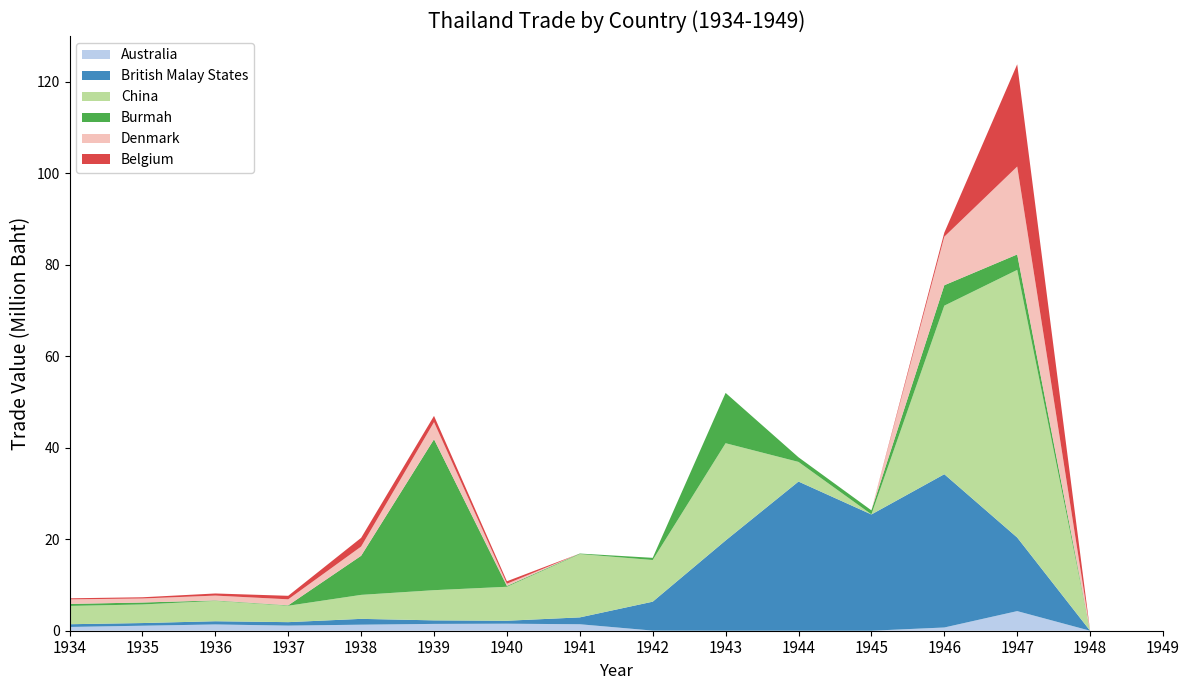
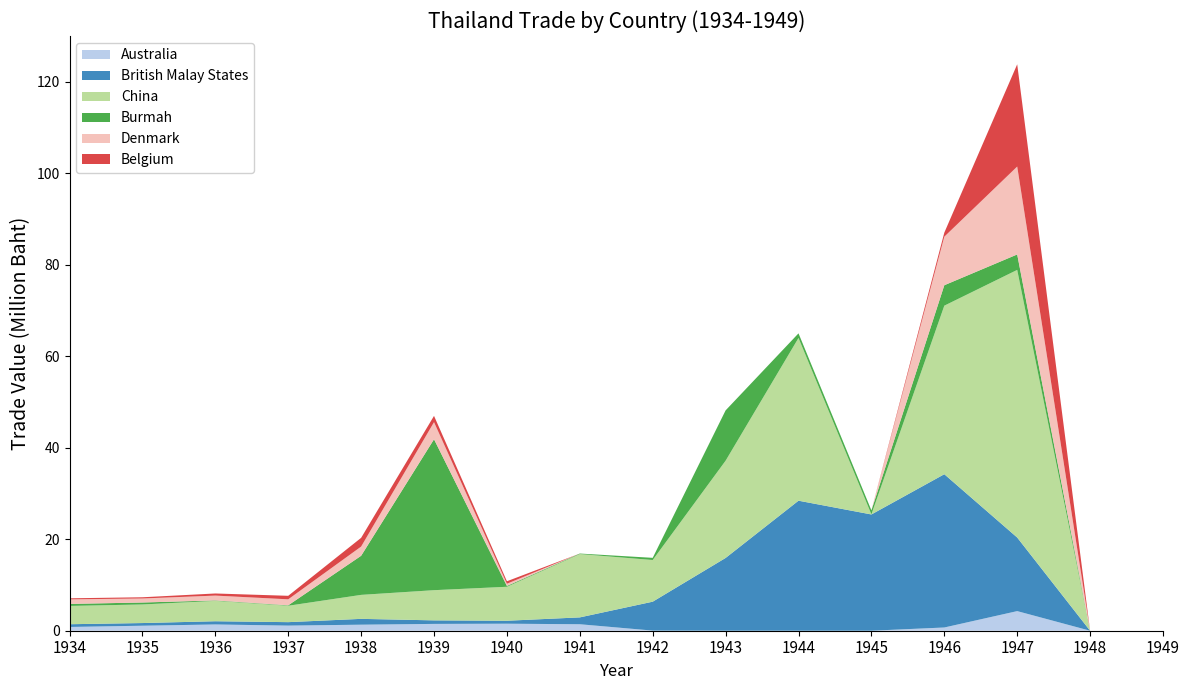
  {
    "Australia": {
      "1934": 1,
      "1935": 1,
      "1936": 1,
      "1937": 1,
      "1938": 1,
      "1939": 1,
      "1940": 2,
      "1941": 1,
      "1944": 0,
      "1945": 0,
      "1946": 1,
      "1947": 4
    },
    "British Malay States": {
      "1934": 1,
      "1935": 1,
      "1936": 1,
      "1937": 1,
      "1938": 1,
      "1939": 1,
      "1940": 1,
      "1941": 1,
      "1942": 6,
-     "1943": 20,
-     "1944": 33,
+     "1943": 16,
+     "1944": 28,
      "1946": 33,
      "1947": 16
    },
    "China": {
      "1938": 5,
      "1939": 7,
      "1943": 21,
-     "1944": 4,
+     "1944": 36,
      "1946": 37,
      "1947": 58
    },
    "Burmah": {
      "1938": 9,
      "1939": 33,
      "1946": 4,
      "1947": 3
    },
    "Denmark": {
      "1937": 1,
      "1938": 2,
      "1939": 4,
      "1946": 11,
      "1947": 19
    },
    "Belgium": {
      "1937": 1,
      "1938": 2,
      "1939": 1,
      "1946": 1,
      "1947": 22
    }
  }
